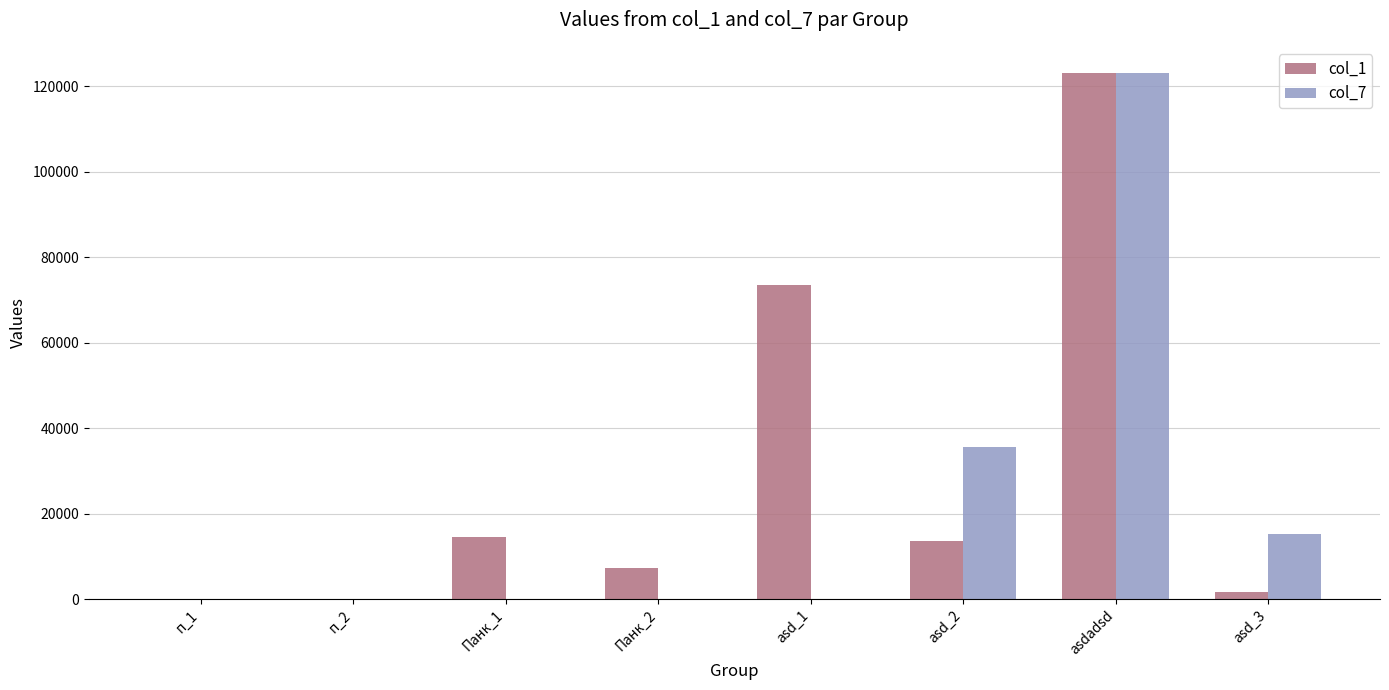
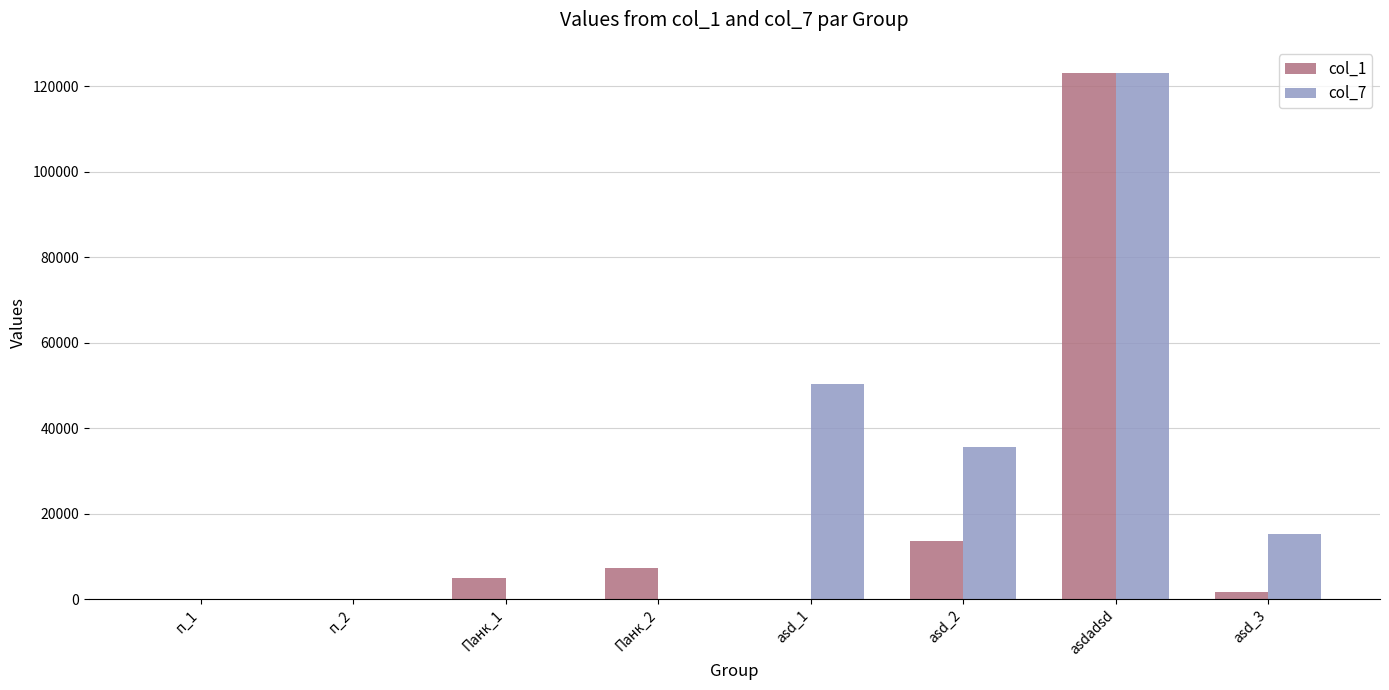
  {
    "col_1": {
-     "Панк_1": 15000,
+     "Панк_1": 5000,
      "Панк_2": 7000,
-     "asd_1": 74000,
+     "asd_1": 0,
      "asd_2": 14000,
      "asdadsd": 123000,
      "asd_3": 2000
    },
    "col_7": {
-     "asd_1": 0,
+     "asd_1": 50000,
      "asd_2": 36000,
      "asdadsd": 123000,
      "asd_3": 15000
    }
  }
